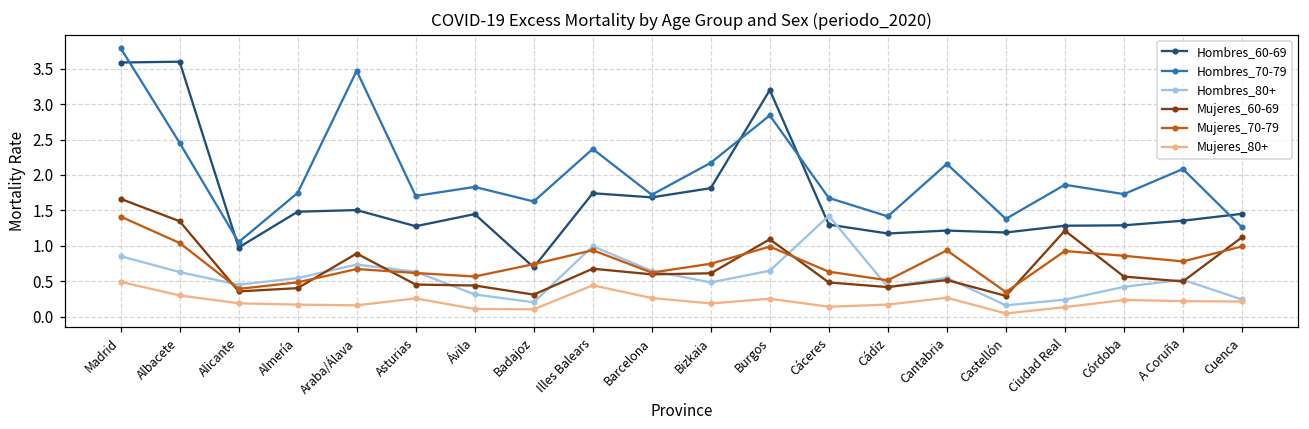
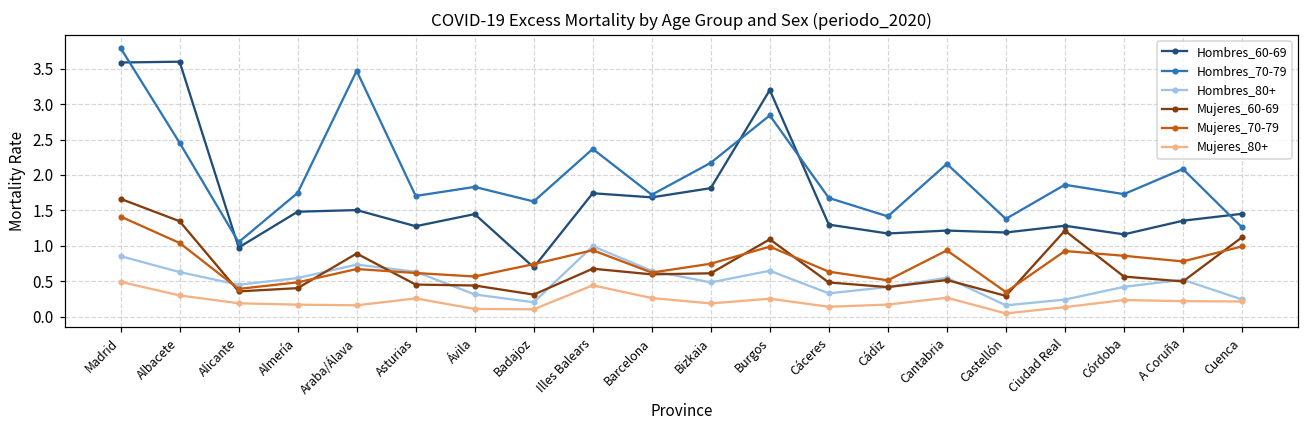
  {
    "Hombres_60-69": {
      "Madrid": 3.6,
      "Albacete": 3.6,
      "Alicante": 1.0,
      "Almería": 1.5,
      "Araba/Álava": 1.5,
      "Asturias": 1.3,
      "Ávila": 1.4,
      "Badajoz": 0.7,
      "Illes Balears": 1.7,
      "Bizkaia": 1.8,
      "Burgos": 3.2,
      "Cáceres": 1.3,
      "Cádiz": 1.2,
      "Cantabria": 1.2,
      "Castellón": 1.2,
      "Ciudad Real": 1.3,
-     "Córdoba": 1.3,
+     "Córdoba": 1.2,
      "A Coruña": 1.4,
      "Cuenca": 1.5
    },
    "Hombres_70-79": {
      "Madrid": 3.8,
      "Albacete": 2.5,
      "Alicante": 1.1,
      "Almería": 1.7,
      "Araba/Álava": 3.5,
      "Asturias": 1.7,
      "Ávila": 1.8,
      "Badajoz": 1.6,
      "Illes Balears": 2.4,
      "Bizkaia": 2.2,
      "Burgos": 2.8,
      "Cáceres": 1.7,
      "Cádiz": 1.4,
      "Cantabria": 2.2,
      "Castellón": 1.4,
      "Ciudad Real": 1.9,
      "Córdoba": 1.7,
      "A Coruña": 2.1,
      "Cuenca": 1.3
    },
    "Hombres_80+": {
      "Madrid": 0.9,
      "Albacete": 0.6,
      "Alicante": 0.5,
      "Almería": 0.5,
      "Araba/Álava": 0.7,
      "Ávila": 0.3,
      "Badajoz": 0.2,
      "Illes Balears": 1.0,
      "Bizkaia": 0.5,
      "Burgos": 0.6,
-     "Cáceres": 1.4,
+     "Cáceres": 0.3,
      "Castellón": 0.2,
      "Ciudad Real": 0.2,
      "Córdoba": 0.4
    },
    "Mujeres_60-69": {
      "Madrid": 1.7,
      "Albacete": 1.3,
      "Almería": 0.4,
      "Araba/Álava": 0.9,
      "Asturias": 0.5,
      "Ávila": 0.4,
      "Badajoz": 0.3,
      "Illes Balears": 0.7,
      "Bizkaia": 0.6,
      "Burgos": 1.1,
      "Cáceres": 0.5,
      "Castellón": 0.3,
      "Ciudad Real": 1.2,
      "Córdoba": 0.6,
      "Cuenca": 1.1
    },
    "Mujeres_70-79": {
      "Madrid": 1.4,
      "Albacete": 1.0,
      "Almería": 0.5,
      "Araba/Álava": 0.7,
      "Ávila": 0.6,
      "Badajoz": 0.7,
      "Illes Balears": 0.9,
      "Bizkaia": 0.7,
      "Burgos": 1.0,
      "Cáceres": 0.6,
      "Cádiz": 0.5,
      "Cantabria": 0.9,
      "Castellón": 0.3,
      "Ciudad Real": 0.9,
      "Córdoba": 0.9,
      "A Coruña": 0.8,
      "Cuenca": 1.0
    },
    "Mujeres_80+": {
      "Madrid": 0.5,
      "Albacete": 0.3,
      "Alicante": 0.2,
      "Almería": 0.2,
      "Araba/Álava": 0.2,
      "Asturias": 0.3,
      "Ávila": 0.1,
      "Badajoz": 0.1,
      "Illes Balears": 0.4,
      "Barcelona": 0.3,
      "Bizkaia": 0.2,
      "Burgos": 0.3,
      "Cáceres": 0.1,
      "Cádiz": 0.2,
      "Cantabria": 0.3,
      "Castellón": 0.0,
      "Ciudad Real": 0.1,
      "Córdoba": 0.2,
      "A Coruña": 0.2
    }
  }
